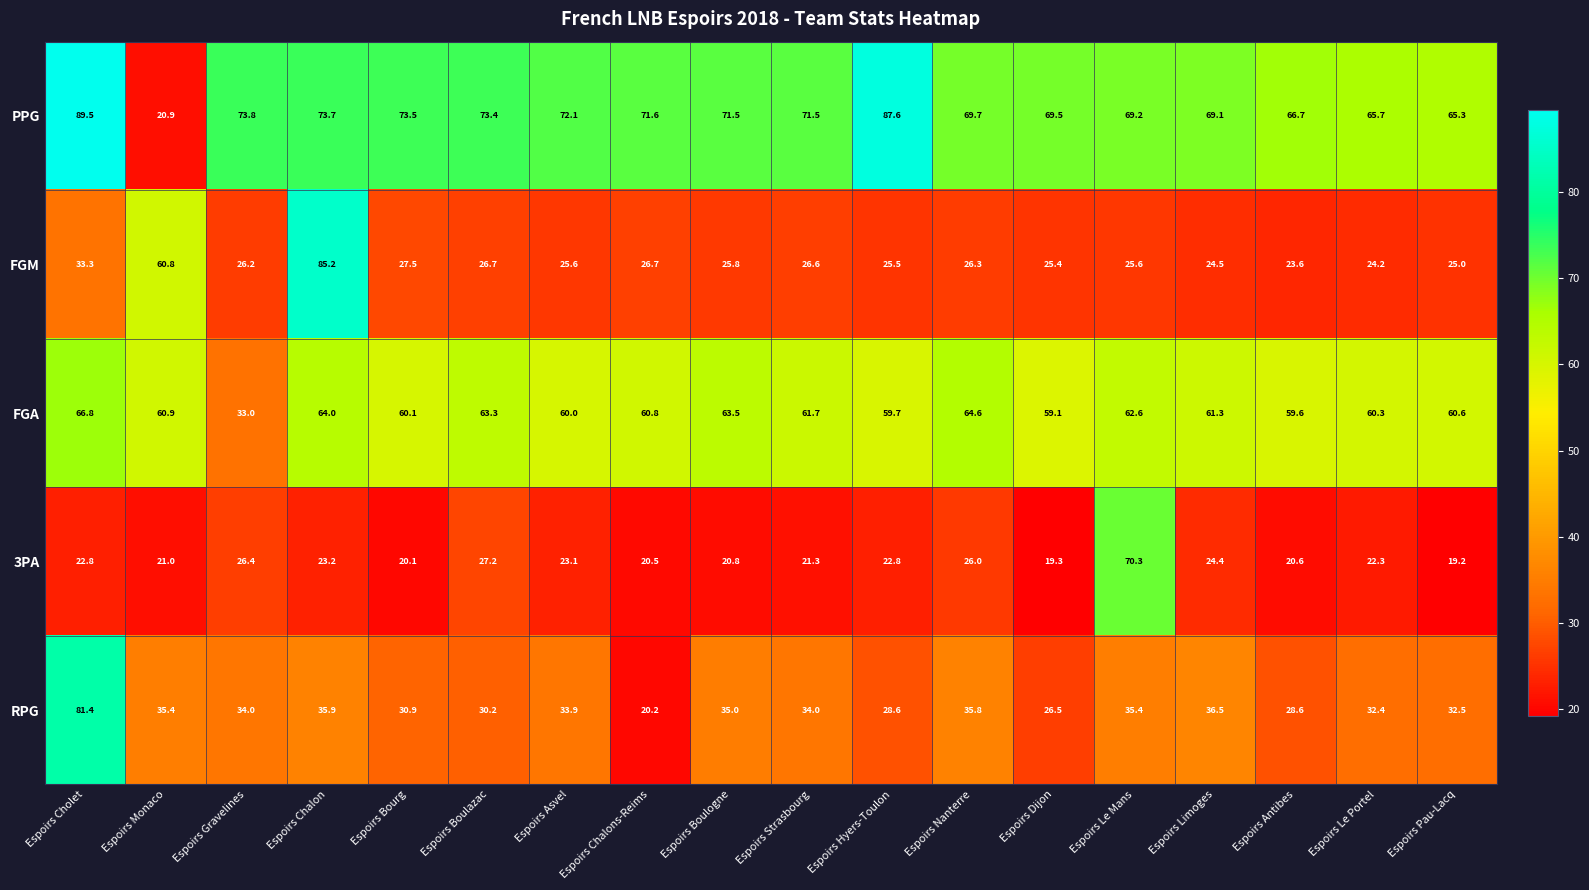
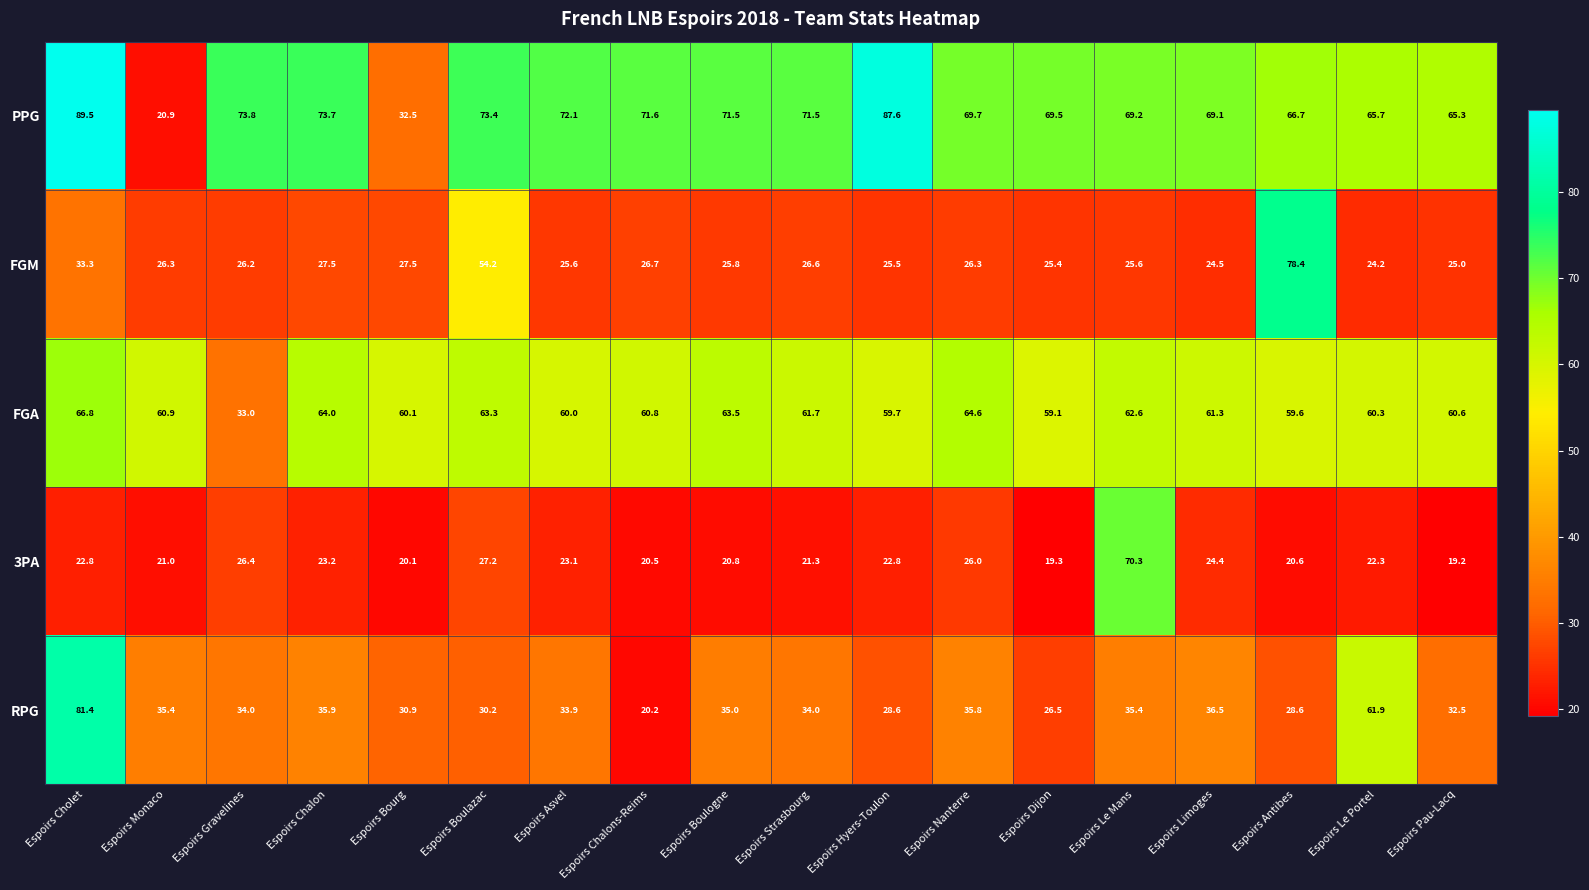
  {
    "PPG": {
      "Espoirs Cholet": 89.5,
      "Espoirs Monaco": 20.9,
      "Espoirs Gravelines": 73.8,
      "Espoirs Chalon": 73.7,
-     "Espoirs Bourg": 73.5,
+     "Espoirs Bourg": 32.5,
      "Espoirs Boulazac": 73.4,
      "Espoirs Asvel": 72.1,
      "Espoirs Chalons-Reims": 71.6,
      "Espoirs Boulogne": 71.5,
      "Espoirs Strasbourg": 71.5,
      "Espoirs Hyers-Toulon": 87.6,
      "Espoirs Nanterre": 69.7,
      "Espoirs Dijon": 69.5,
      "Espoirs Le Mans": 69.2,
      "Espoirs Limoges": 69.1,
      "Espoirs Antibes": 66.7,
      "Espoirs Le Portel": 65.7,
      "Espoirs Pau-Lacq": 65.3
    },
    "FGM": {
      "Espoirs Cholet": 33.3,
-     "Espoirs Monaco": 60.8,
+     "Espoirs Monaco": 26.3,
      "Espoirs Gravelines": 26.2,
-     "Espoirs Chalon": 85.2,
+     "Espoirs Chalon": 27.5,
      "Espoirs Bourg": 27.5,
-     "Espoirs Boulazac": 26.7,
+     "Espoirs Boulazac": 54.2,
      "Espoirs Asvel": 25.6,
      "Espoirs Chalons-Reims": 26.7,
      "Espoirs Boulogne": 25.8,
      "Espoirs Strasbourg": 26.6,
      "Espoirs Hyers-Toulon": 25.5,
      "Espoirs Nanterre": 26.3,
      "Espoirs Dijon": 25.4,
      "Espoirs Le Mans": 25.6,
      "Espoirs Limoges": 24.5,
-     "Espoirs Antibes": 23.6,
+     "Espoirs Antibes": 78.4,
      "Espoirs Le Portel": 24.2,
      "Espoirs Pau-Lacq": 25.0
    },
    "FGA": {
      "Espoirs Cholet": 66.8,
      "Espoirs Monaco": 60.9,
      "Espoirs Gravelines": 33.0,
      "Espoirs Chalon": 64.0,
      "Espoirs Bourg": 60.1,
      "Espoirs Boulazac": 63.3,
      "Espoirs Asvel": 60.0,
      "Espoirs Chalons-Reims": 60.8,
      "Espoirs Boulogne": 63.5,
      "Espoirs Strasbourg": 61.7,
      "Espoirs Hyers-Toulon": 59.7,
      "Espoirs Nanterre": 64.6,
      "Espoirs Dijon": 59.1,
      "Espoirs Le Mans": 62.6,
      "Espoirs Limoges": 61.3,
      "Espoirs Antibes": 59.6,
      "Espoirs Le Portel": 60.3,
      "Espoirs Pau-Lacq": 60.6
    },
    "3PA": {
      "Espoirs Cholet": 22.8,
      "Espoirs Monaco": 21.0,
      "Espoirs Gravelines": 26.4,
      "Espoirs Chalon": 23.2,
      "Espoirs Bourg": 20.1,
      "Espoirs Boulazac": 27.2,
      "Espoirs Asvel": 23.1,
      "Espoirs Chalons-Reims": 20.5,
      "Espoirs Boulogne": 20.8,
      "Espoirs Strasbourg": 21.3,
      "Espoirs Hyers-Toulon": 22.8,
      "Espoirs Nanterre": 26.0,
      "Espoirs Dijon": 19.3,
      "Espoirs Le Mans": 70.3,
      "Espoirs Limoges": 24.4,
      "Espoirs Antibes": 20.6,
      "Espoirs Le Portel": 22.3,
      "Espoirs Pau-Lacq": 19.2
    },
    "RPG": {
      "Espoirs Cholet": 81.4,
      "Espoirs Monaco": 35.4,
      "Espoirs Gravelines": 34.0,
      "Espoirs Chalon": 35.9,
      "Espoirs Bourg": 30.9,
      "Espoirs Boulazac": 30.2,
      "Espoirs Asvel": 33.9,
      "Espoirs Chalons-Reims": 20.2,
      "Espoirs Boulogne": 35.0,
      "Espoirs Strasbourg": 34.0,
      "Espoirs Hyers-Toulon": 28.6,
      "Espoirs Nanterre": 35.8,
      "Espoirs Dijon": 26.5,
      "Espoirs Le Mans": 35.4,
      "Espoirs Limoges": 36.5,
      "Espoirs Antibes": 28.6,
-     "Espoirs Le Portel": 32.4,
+     "Espoirs Le Portel": 61.9,
      "Espoirs Pau-Lacq": 32.5
    }
  }
